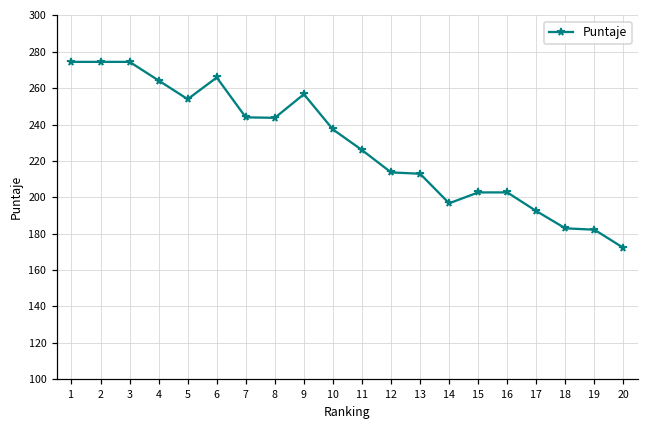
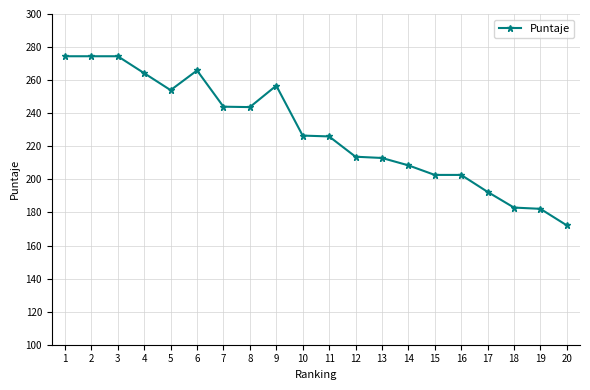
  {
    "1": 274,
    "2": 274,
    "3": 274,
    "4": 264,
    "5": 254,
    "6": 266,
    "7": 244,
    "8": 244,
    "9": 257,
-   "10": 237,
+   "10": 226,
    "11": 226,
    "12": 214,
    "13": 213,
-   "14": 197,
+   "14": 208,
    "15": 203,
    "16": 203,
    "17": 192,
    "18": 183,
    "19": 182,
    "20": 172
  }
